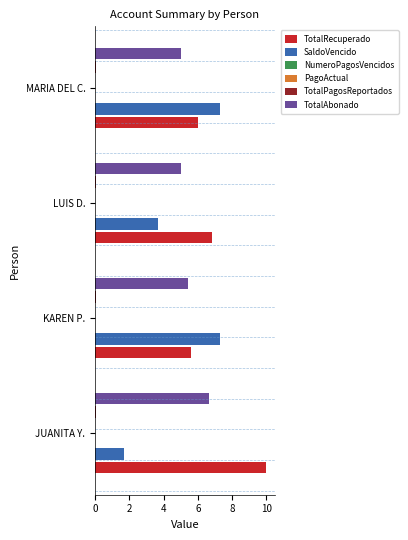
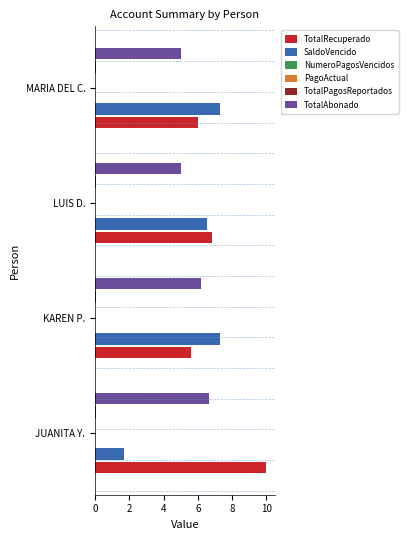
  {
    "SaldoVencido": {
      "MARIA DEL C.": 7.3,
-     "LUIS D.": 3.7,
+     "LUIS D.": 6.5,
      "KAREN P.": 7.3,
      "JUANITA Y.": 1.7
    },
    "TotalAbonado": {
      "MARIA DEL C.": 5.0,
      "LUIS D.": 5.0,
-     "KAREN P.": 5.4,
+     "KAREN P.": 6.2,
      "JUANITA Y.": 6.7
    }
  }
